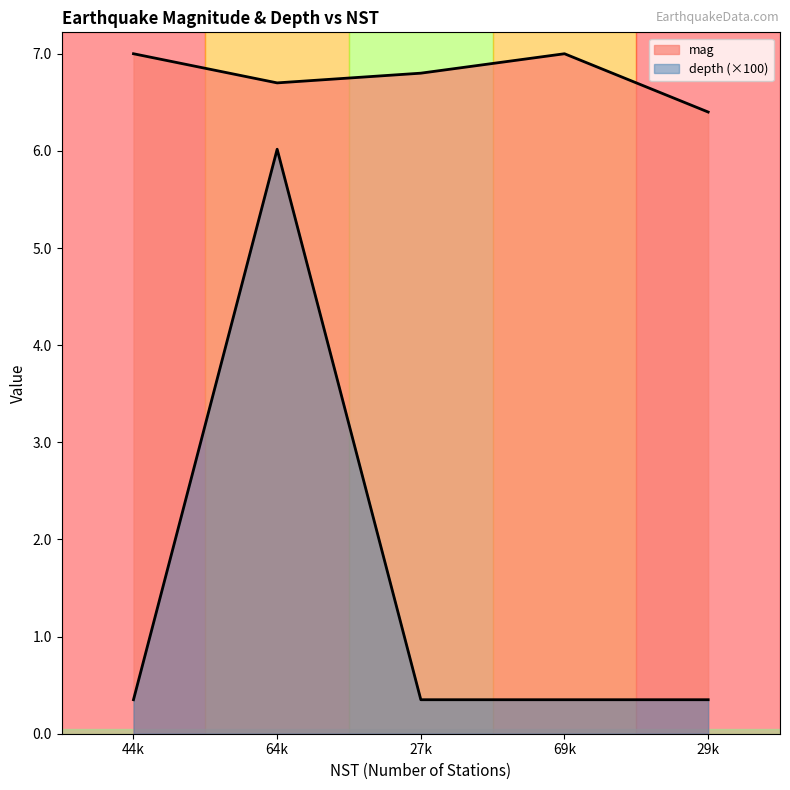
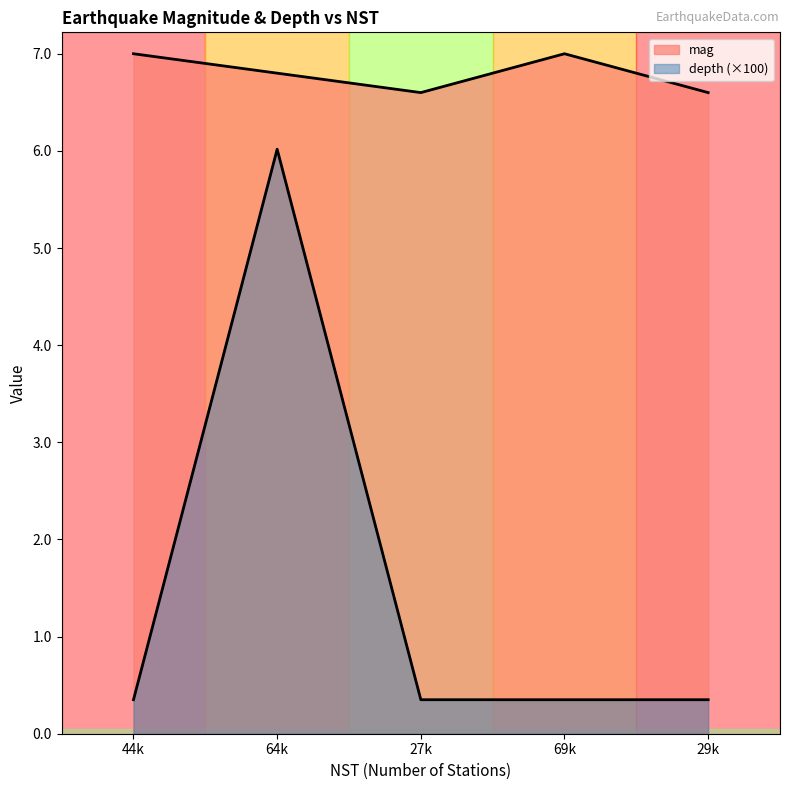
  {
    "mag": {
      "44k": 7.0,
-     "64k": 6.7,
-     "27k": 6.8,
+     "64k": 6.8,
+     "27k": 6.6,
      "69k": 7.0,
-     "29k": 6.4
+     "29k": 6.6
    },
    "depth (×100)": {
      "44k": 0.4,
      "64k": 6.0,
      "27k": 0.4,
      "69k": 0.4,
      "29k": 0.4
    }
  }
